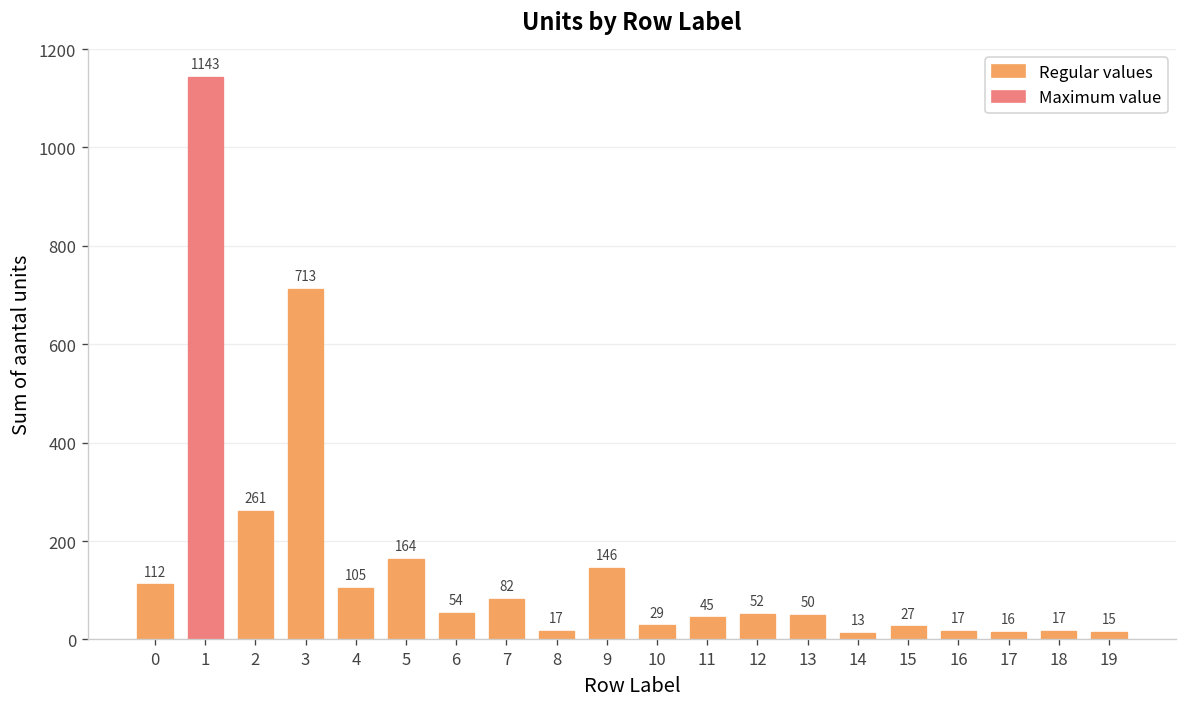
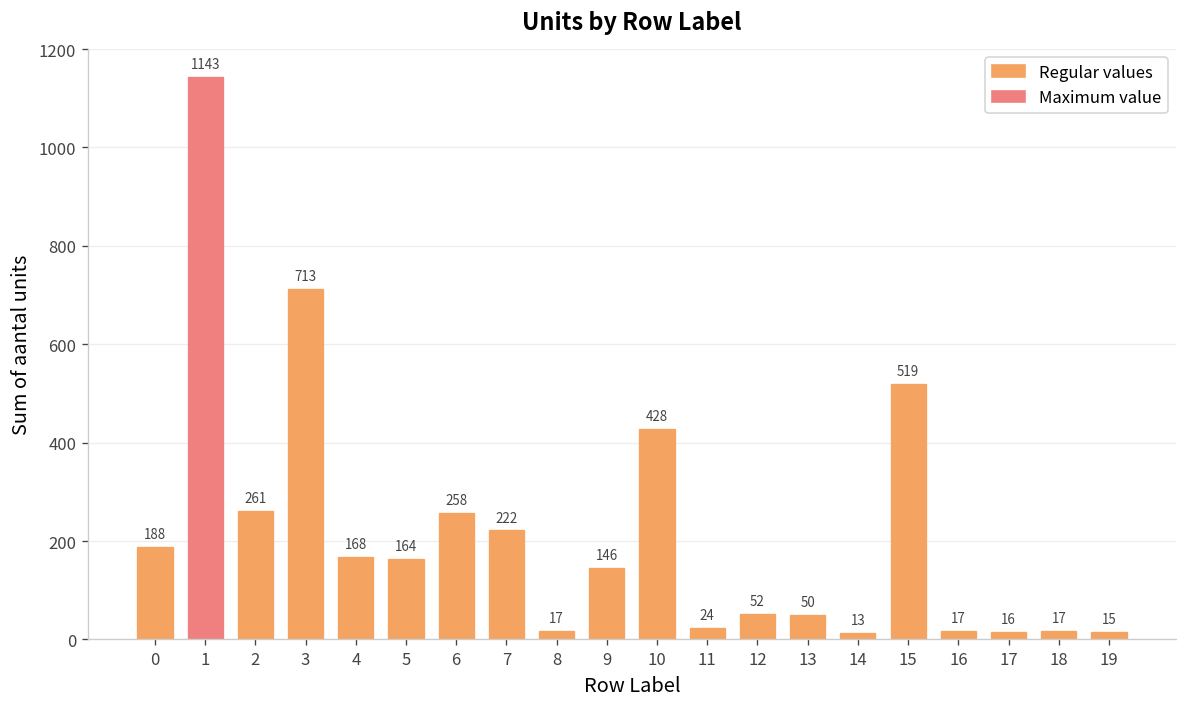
  {
-   "0": 112,
+   "0": 188,
    "1": 1143,
    "2": 261,
    "3": 713,
-   "4": 105,
+   "4": 168,
    "5": 164,
-   "6": 54,
-   "7": 82,
+   "6": 258,
+   "7": 222,
    "8": 17,
    "9": 146,
-   "10": 29,
-   "11": 45,
+   "10": 428,
+   "11": 24,
    "12": 52,
    "13": 50,
    "14": 13,
-   "15": 27,
+   "15": 519,
    "16": 17,
    "17": 16,
    "18": 17,
    "19": 15
  }
